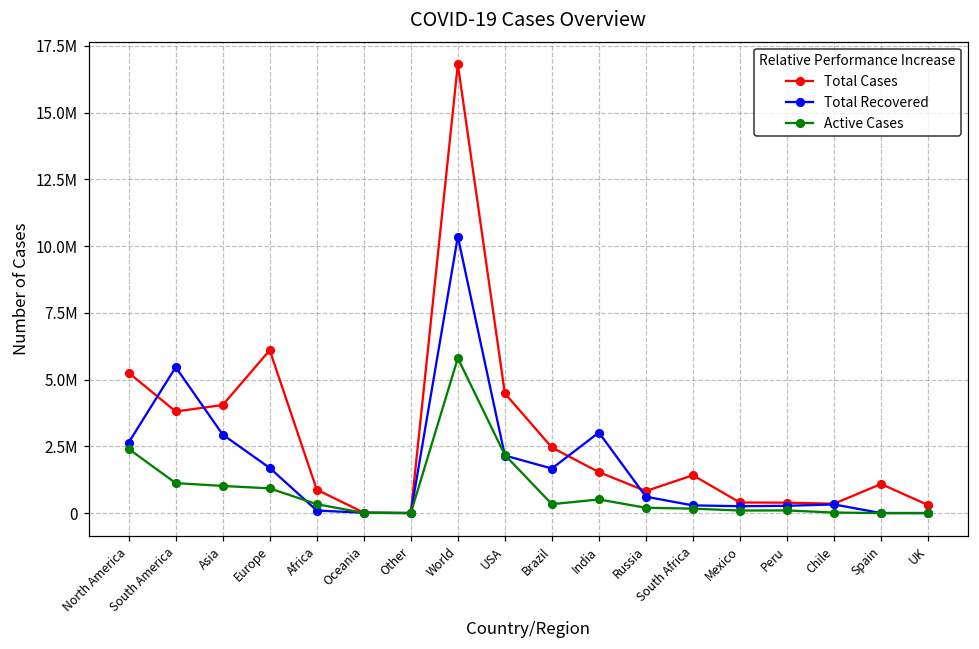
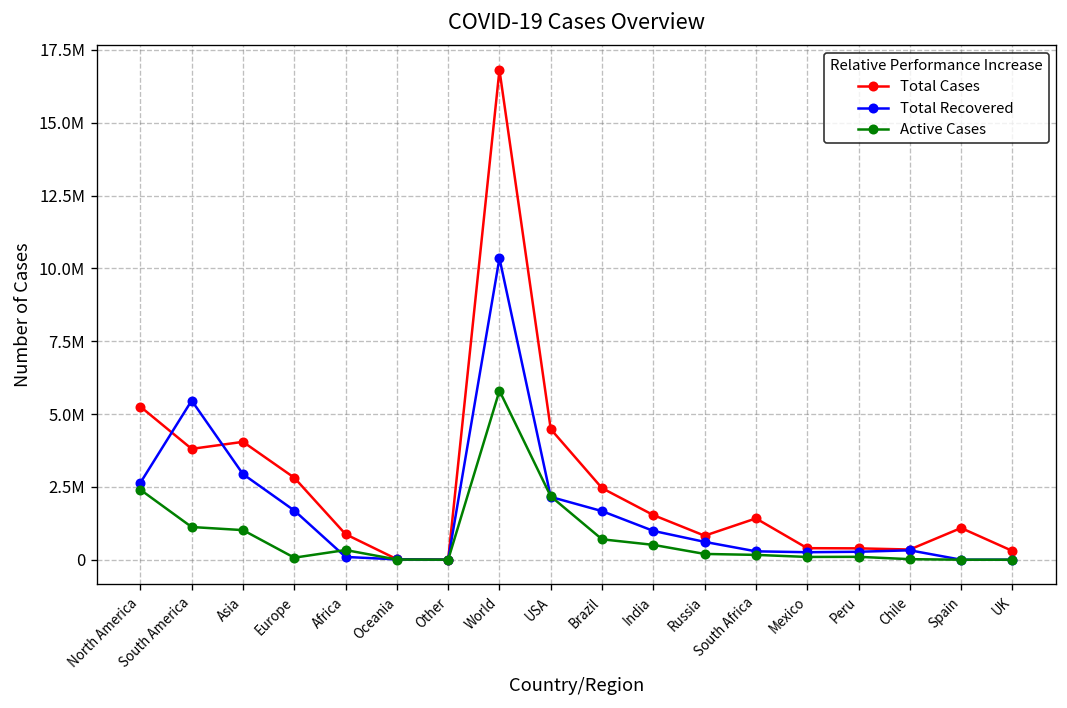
  {
    "Total Cases": {
      "North America": 5300000,
      "South America": 3800000,
      "Asia": 4000000,
-     "Europe": 6100000,
+     "Europe": 2800000,
      "Africa": 900000,
      "World": 16800000,
      "USA": 4500000,
      "Brazil": 2500000,
      "India": 1500000,
      "Russia": 800000,
      "South Africa": 1400000,
      "Mexico": 400000,
      "Peru": 400000,
      "Spain": 1100000,
      "UK": 300000
    },
    "Total Recovered": {
      "North America": 2600000,
      "South America": 5500000,
      "Asia": 2900000,
      "Europe": 1700000,
      "Africa": 100000,
      "World": 10400000,
      "Brazil": 1700000,
-     "India": 3000000,
+     "India": 1000000,
      "Russia": 600000,
      "South Africa": 300000,
      "Mexico": 300000,
      "Peru": 300000
    },
    "Active Cases": {
      "North America": 2400000,
      "South America": 1100000,
      "Asia": 1000000,
-     "Europe": 900000,
+     "Europe": 100000,
      "Africa": 300000,
      "World": 5800000,
-     "Brazil": 300000,
+     "Brazil": 700000,
      "India": 500000,
      "Russia": 200000,
      "South Africa": 200000,
      "Mexico": 100000,
      "Peru": 100000,
      "Chile": 0
    }
  }
